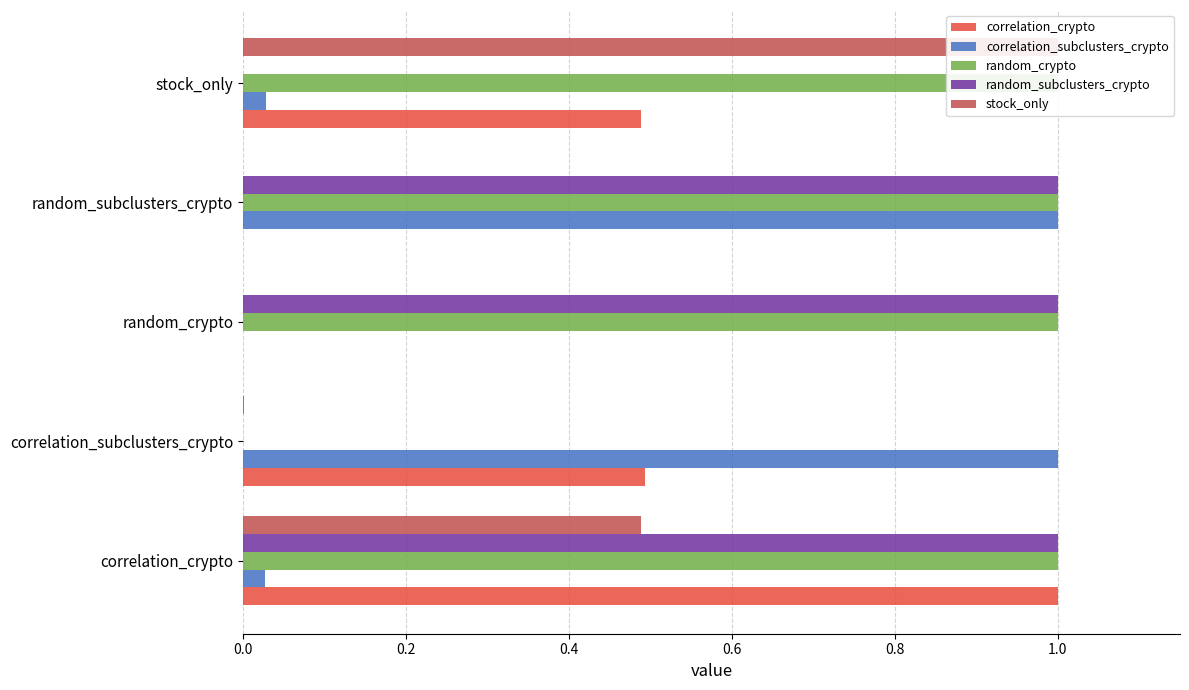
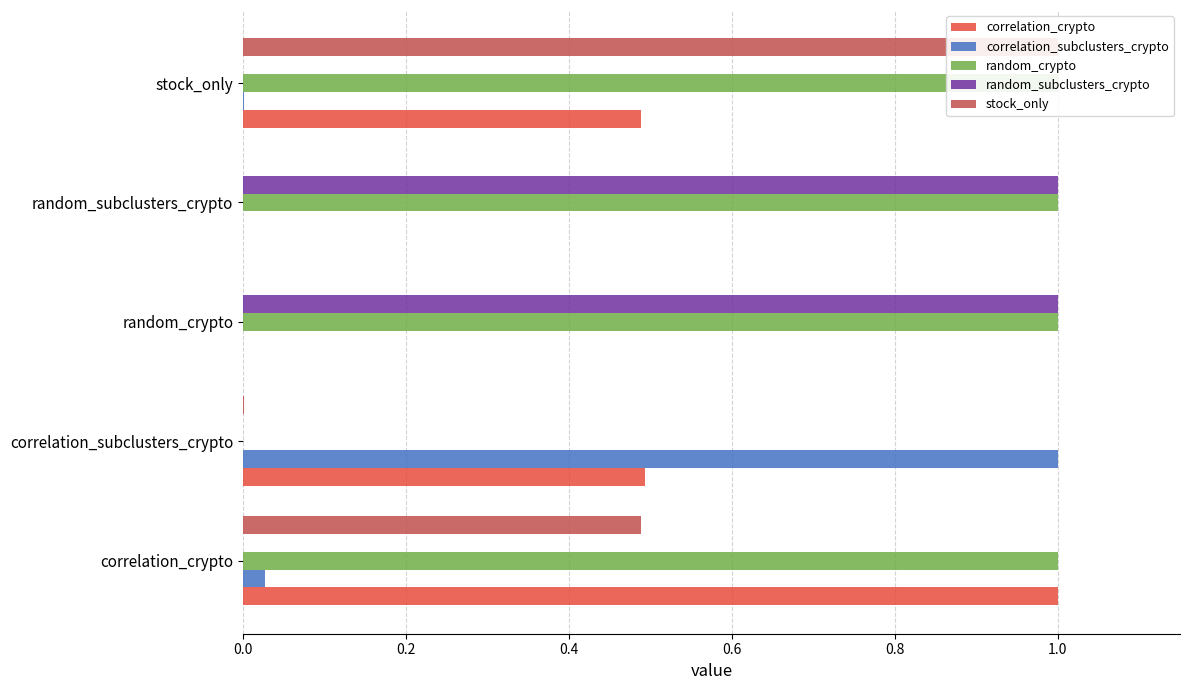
  {
    "correlation_subclusters_crypto": {
-     "stock_only": 0.03,
-     "random_subclusters_crypto": 1,
+     "stock_only": 0.00,
+     "random_subclusters_crypto": 0,
      "random_crypto": 0.00,
      "correlation_subclusters_crypto": 1.00,
      "correlation_crypto": 0.03
    },
    "random_crypto": {
      "random_subclusters_crypto": 1.00,
      "random_crypto": 1.00,
      "correlation_subclusters_crypto": 0.00,
      "correlation_crypto": 1.00
    },
    "random_subclusters_crypto": {
      "stock_only": 0,
      "random_subclusters_crypto": 1,
      "random_crypto": 1,
      "correlation_subclusters_crypto": 0,
-     "correlation_crypto": 1
+     "correlation_crypto": 0
    }
  }
